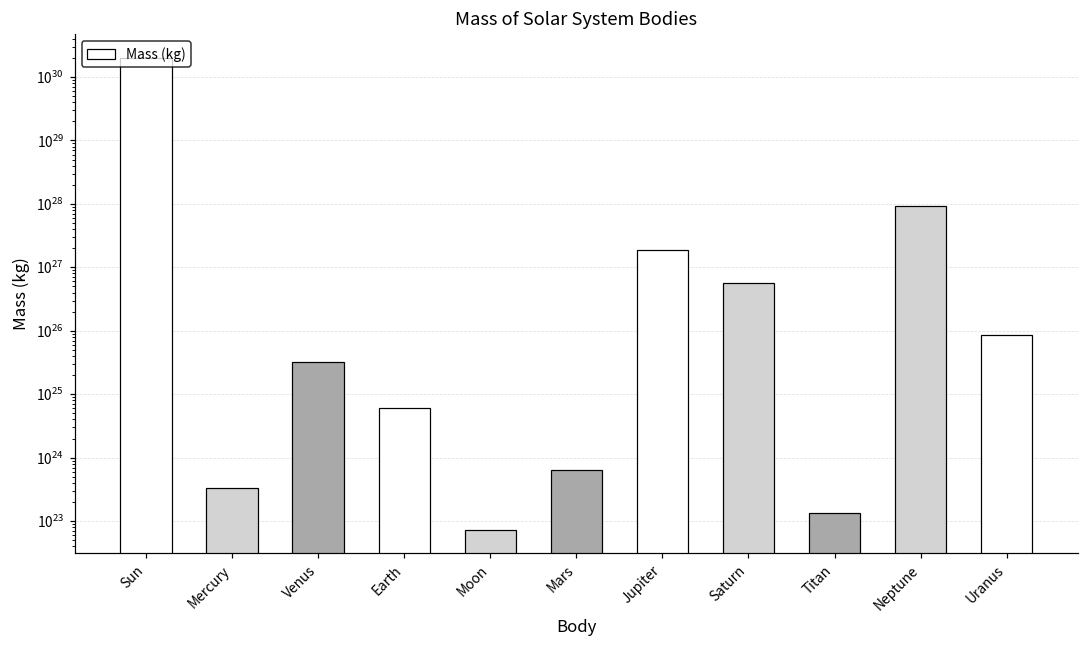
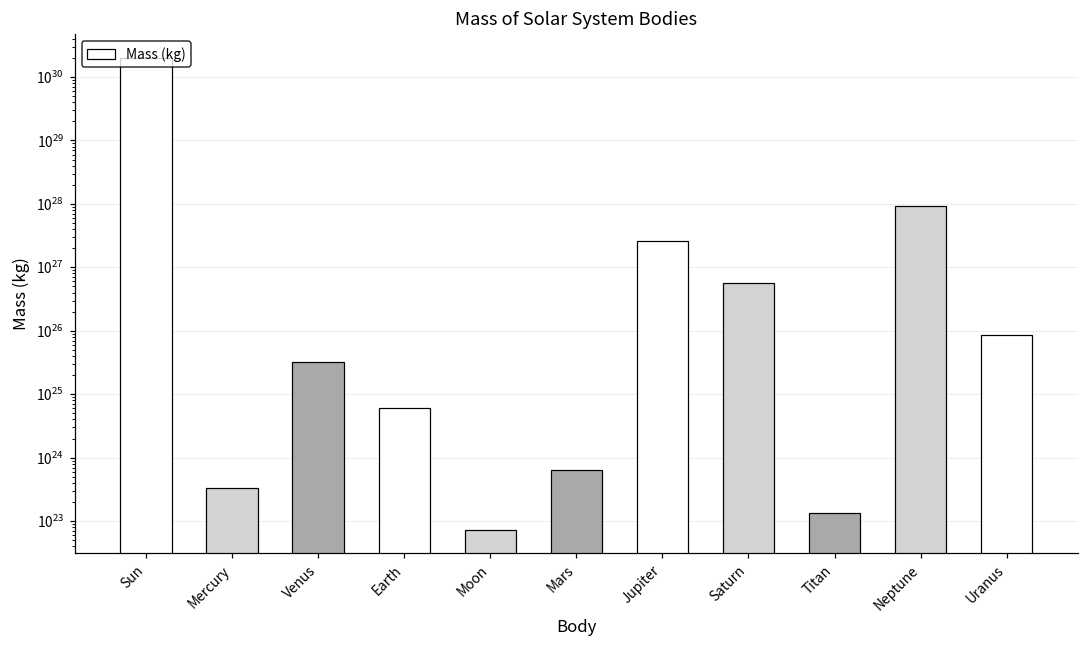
  {
    "Mercury": 300000000000000000000000,
    "Venus": 30000000000000000000000000,
    "Earth": 6000000000000000000000000,
    "Moon": 70000000000000000000000,
    "Mars": 600000000000000000000000,
-   "Jupiter": 1900000000000000000000000000,
+   "Jupiter": 3000000000000000000000000000,
    "Saturn": 600000000000000000000000000,
    "Titan": 130000000000000000000000,
    "Neptune": 9000000000000000000000000000,
    "Uranus": 90000000000000000000000000
  }
